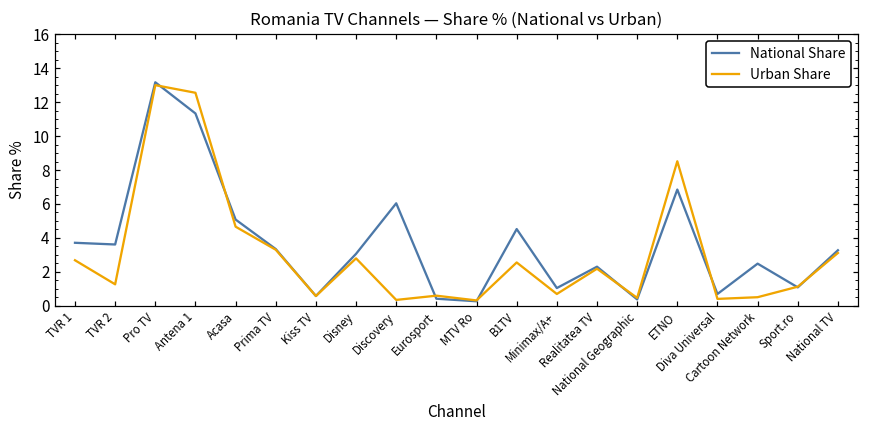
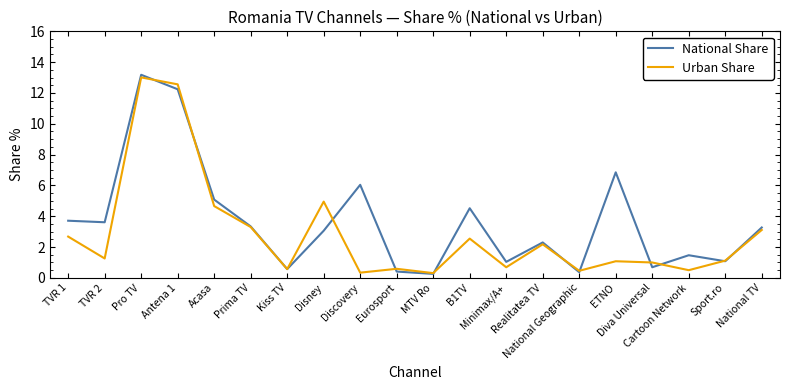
  {
    "National Share": {
      "TVR 1": 3.7,
      "TVR 2": 3.6,
      "Pro TV": 13.2,
-     "Antena 1": 11.3,
+     "Antena 1": 12.2,
      "Acasa": 5.1,
      "Disney": 3.1,
      "Discovery": 6.0,
      "Eurosport": 0.4,
      "B1TV": 4.5,
      "Minimax/A+": 1.0,
      "ETNO": 6.9,
      "Diva Universal": 0.7,
-     "Cartoon Network": 2.5
+     "Cartoon Network": 1.5
    },
    "Urban Share": {
      "TVR 1": 2.7,
      "TVR 2": 1.3,
      "Pro TV": 13.0,
      "Antena 1": 12.6,
      "Acasa": 4.7,
-     "Disney": 2.8,
+     "Disney": 5.0,
      "Discovery": 0.3,
      "Eurosport": 0.6,
      "B1TV": 2.6,
      "Minimax/A+": 0.7,
-     "ETNO": 8.5,
-     "Diva Universal": 0.4,
+     "ETNO": 1.1,
+     "Diva Universal": 1.0,
      "Cartoon Network": 0.5
    }
  }
